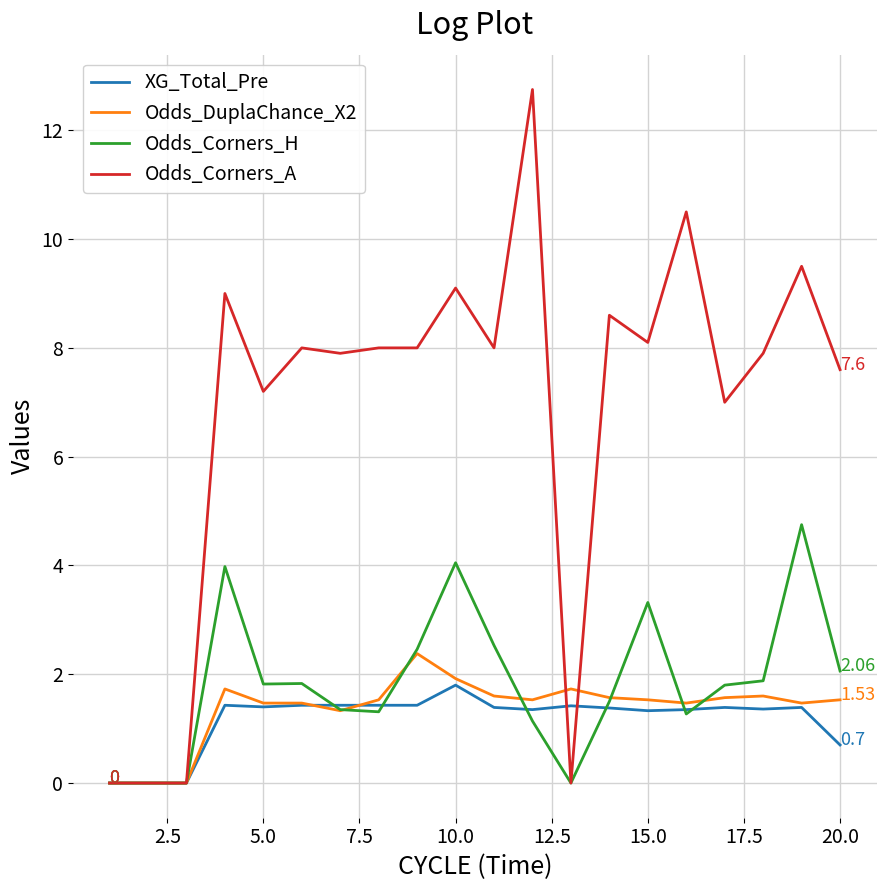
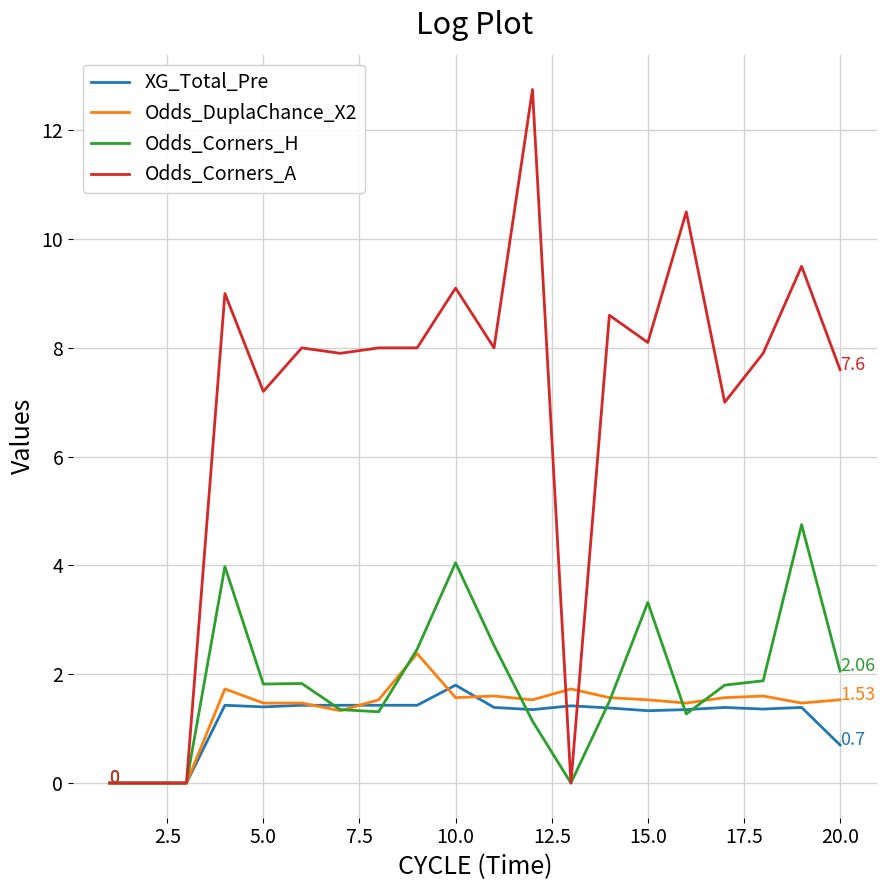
  {
    "XG_Total_Pre": {
      "20.0": 0.7
    },
    "Odds_DuplaChance_X2": {
      "5.0": 1.5,
-     "10.0": 1.9,
+     "10.0": 1.6,
      "15.0": 1.5
    },
    "Odds_Corners_H": {
      "20.0": 2.06
    },
    "Odds_Corners_A": {
      "20.0": 7.6
    }
  }
